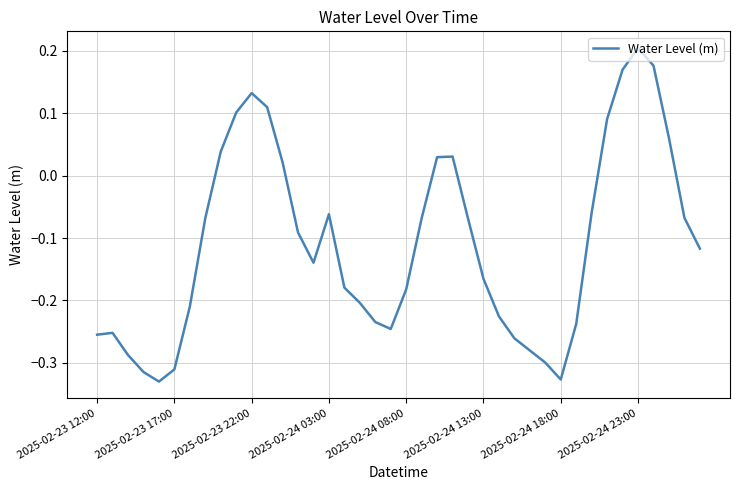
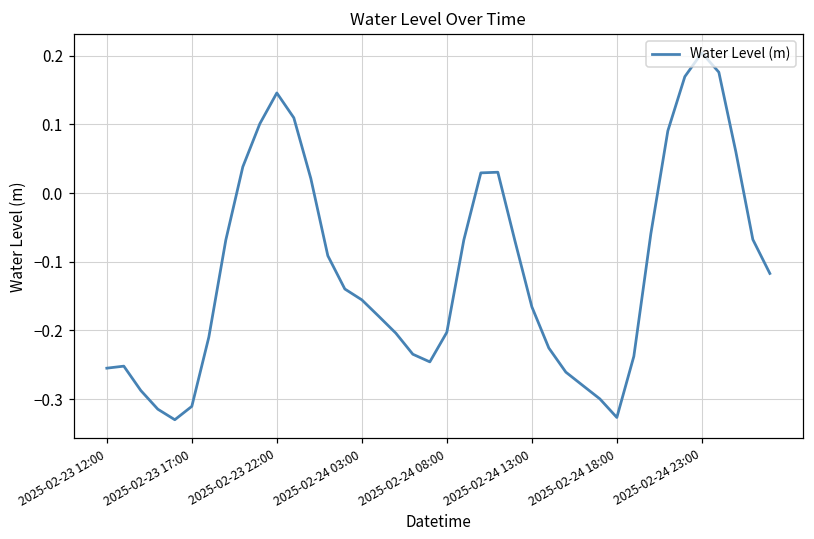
  {
    "2025-02-23 12:00": -0.25,
    "2025-02-23 17:00": -0.31,
-   "2025-02-23 22:00": 0.13,
-   "2025-02-24 03:00": -0.06,
-   "2025-02-24 08:00": -0.18,
+   "2025-02-23 22:00": 0.15,
+   "2025-02-24 03:00": -0.16,
+   "2025-02-24 08:00": -0.20,
    "2025-02-24 13:00": -0.17,
    "2025-02-24 18:00": -0.33
  }
